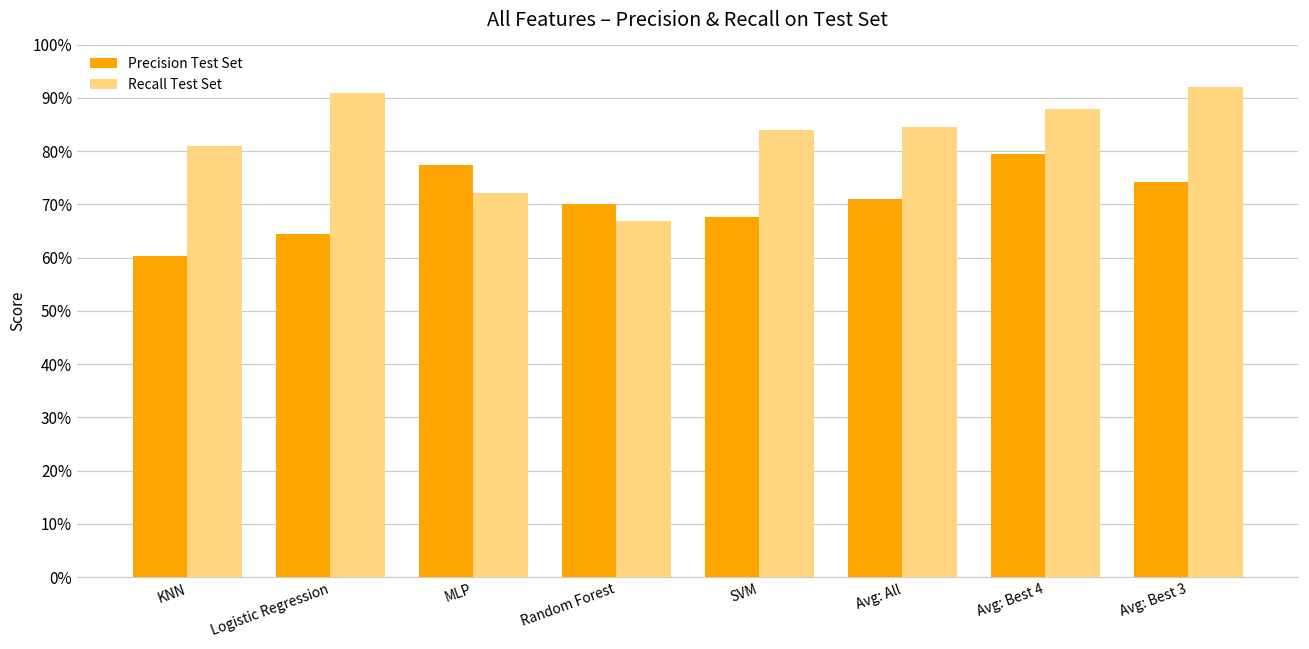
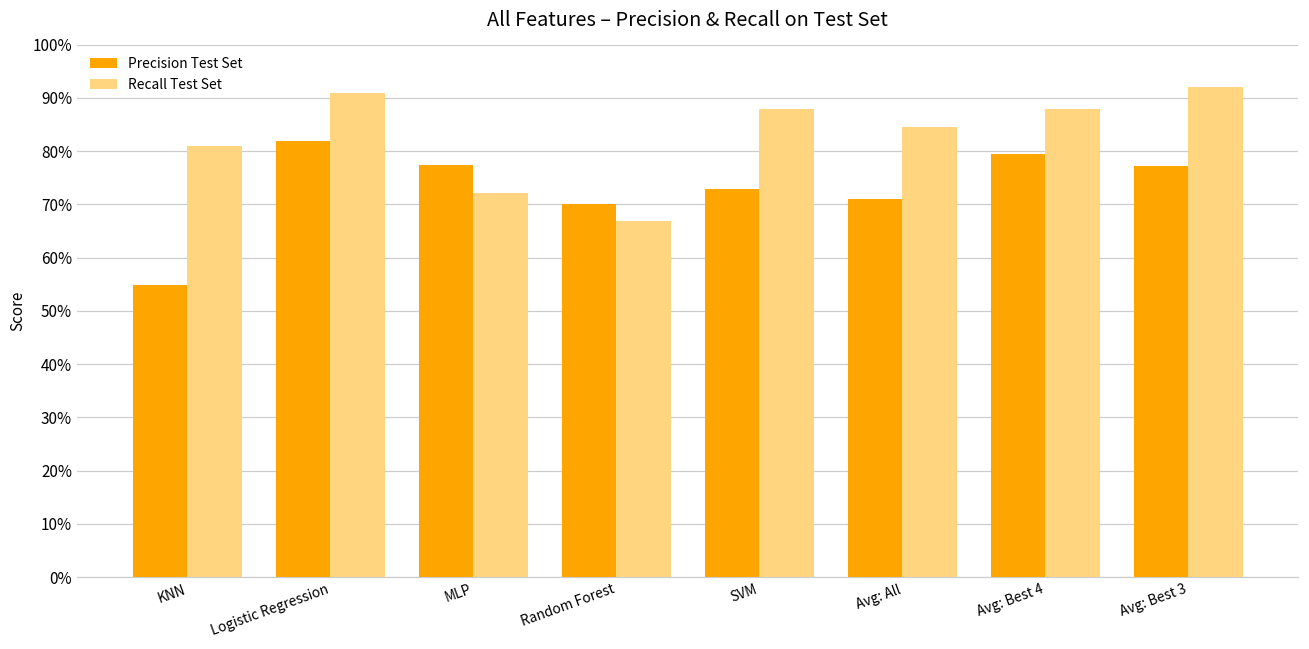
  {
    "Precision Test Set": {
-     "KNN": "60%",
-     "Logistic Regression": "65%",
+     "KNN": "55%",
+     "Logistic Regression": "82%",
      "MLP": "77%",
      "Random Forest": "70%",
-     "SVM": "68%",
+     "SVM": "73%",
      "Avg: All": "71%",
      "Avg: Best 4": "80%",
-     "Avg: Best 3": "74%"
+     "Avg: Best 3": "77%"
    },
    "Recall Test Set": {
      "KNN": "81%",
      "Logistic Regression": "91%",
      "MLP": "72%",
      "Random Forest": "67%",
-     "SVM": "84%",
+     "SVM": "88%",
      "Avg: All": "85%",
      "Avg: Best 4": "88%",
      "Avg: Best 3": "92%"
    }
  }
